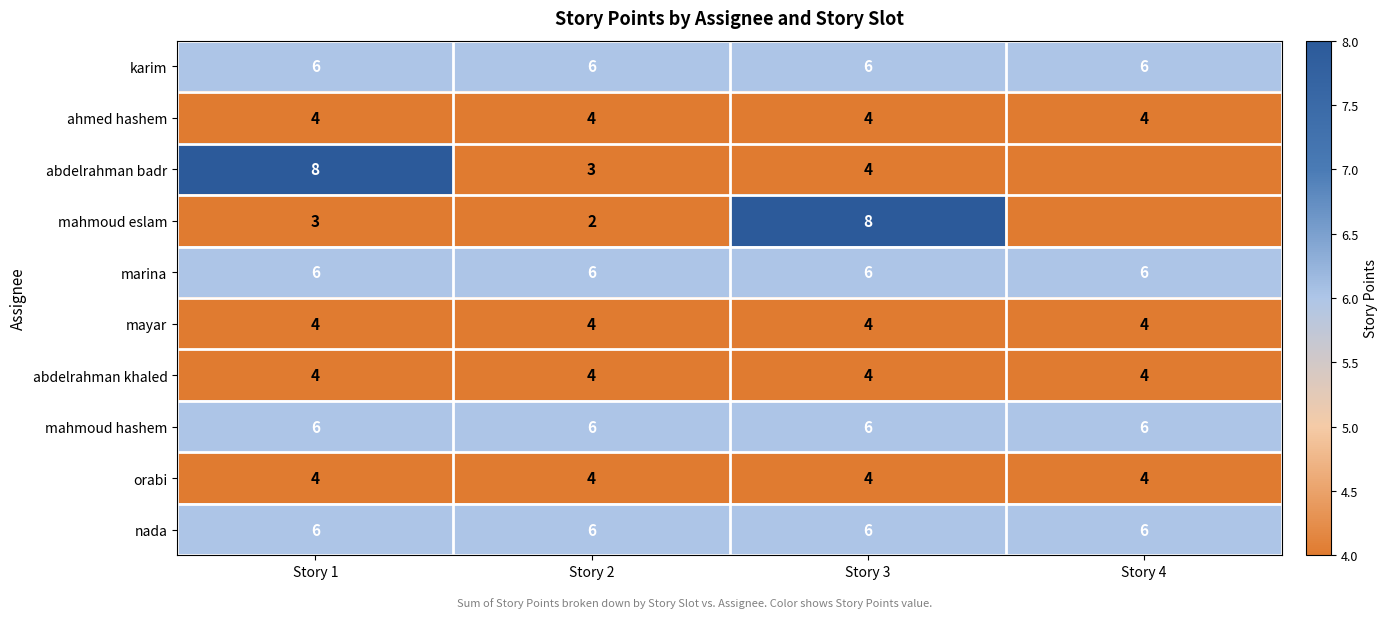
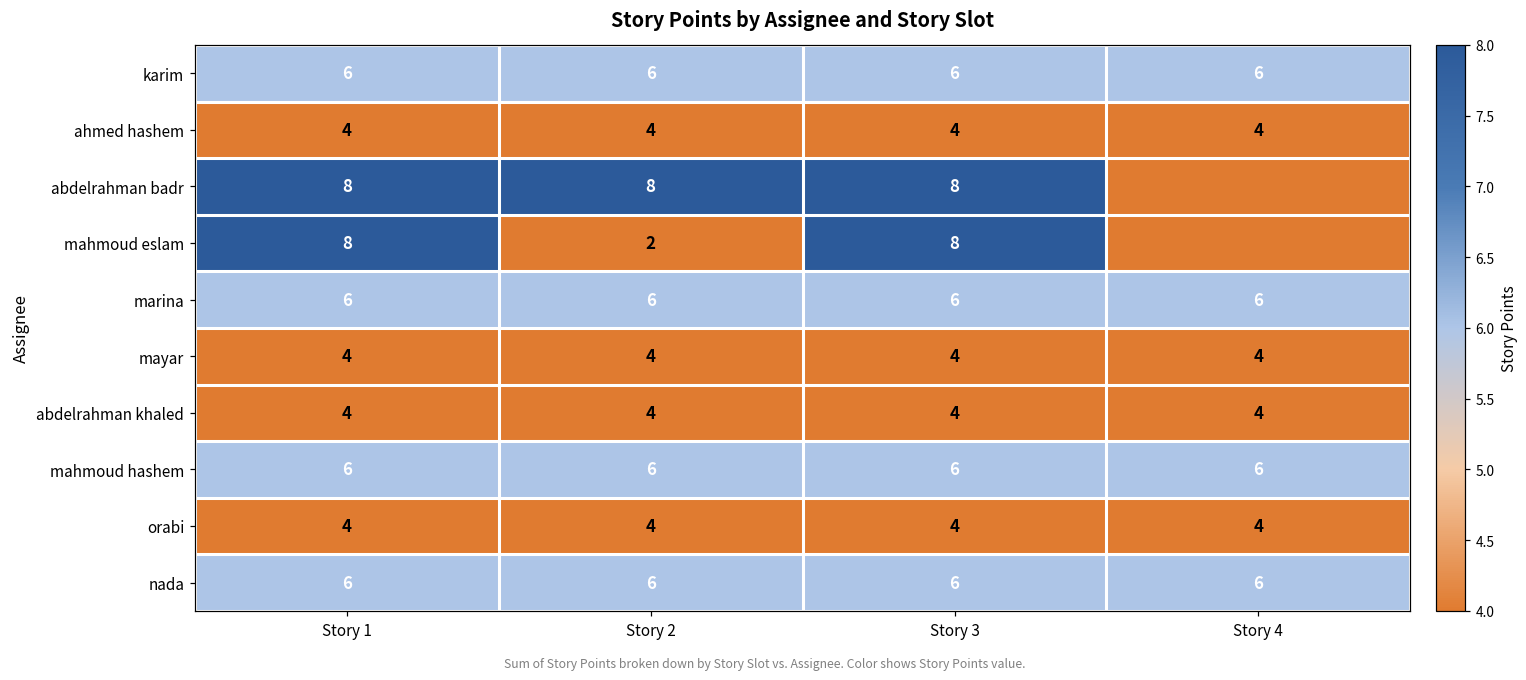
  {
    "karim": {
      "Story 1": 6,
      "Story 2": 6,
      "Story 3": 6,
      "Story 4": 6
    },
    "ahmed hashem": {
      "Story 1": 4,
      "Story 2": 4,
      "Story 3": 4,
      "Story 4": 4
    },
    "abdelrahman badr": {
      "Story 1": 8,
-     "Story 2": 3,
-     "Story 3": 4
+     "Story 2": 8,
+     "Story 3": 8
    },
    "mahmoud eslam": {
-     "Story 1": 3,
+     "Story 1": 8,
      "Story 2": 2,
      "Story 3": 8
    },
    "marina": {
      "Story 1": 6,
      "Story 2": 6,
      "Story 3": 6,
      "Story 4": 6
    },
    "mayar": {
      "Story 1": 4,
      "Story 2": 4,
      "Story 3": 4,
      "Story 4": 4
    },
    "abdelrahman khaled": {
      "Story 1": 4,
      "Story 2": 4,
      "Story 3": 4,
      "Story 4": 4
    },
    "mahmoud hashem": {
      "Story 1": 6,
      "Story 2": 6,
      "Story 3": 6,
      "Story 4": 6
    },
    "orabi": {
      "Story 1": 4,
      "Story 2": 4,
      "Story 3": 4,
      "Story 4": 4
    },
    "nada": {
      "Story 1": 6,
      "Story 2": 6,
      "Story 3": 6,
      "Story 4": 6
    }
  }
